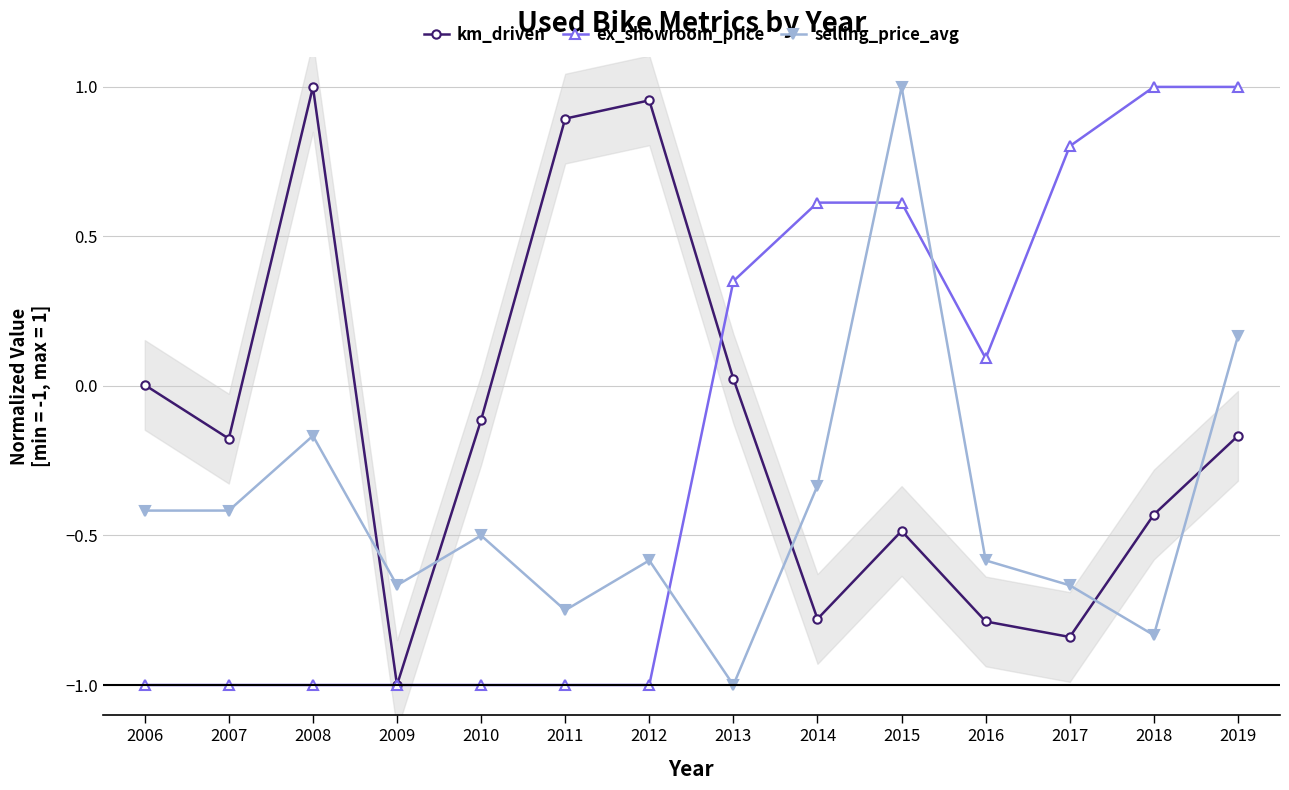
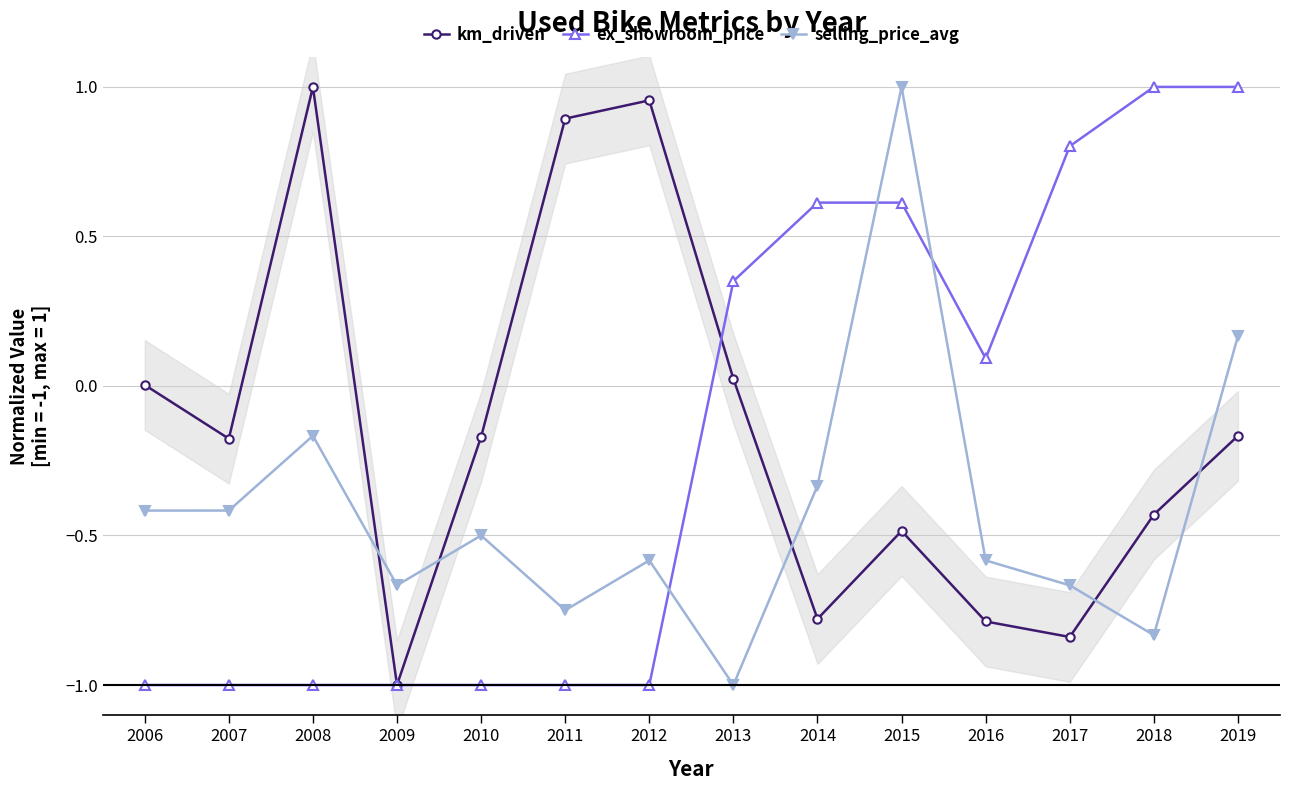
  {
    "km_driven": {
      "2006": 0.00,
      "2007": -0.18,
      "2008": 1.00,
-     "2010": -0.11,
+     "2010": -0.17,
      "2011": 0.89,
      "2012": 0.95,
      "2013": 0.02,
      "2014": -0.78,
      "2015": -0.48,
      "2016": -0.79,
      "2017": -0.84,
      "2018": -0.43,
      "2019": -0.17
    },
    "ex_showroom_price": {
      "2006": -1.00,
      "2007": -1.00,
      "2008": -1.00,
      "2010": -1.00,
      "2011": -1.00,
      "2012": -1.00,
      "2013": 0.35,
      "2014": 0.61,
      "2015": 0.61,
      "2016": 0.09,
      "2017": 0.80,
      "2018": 1.00,
      "2019": 1.00
    }
  }
